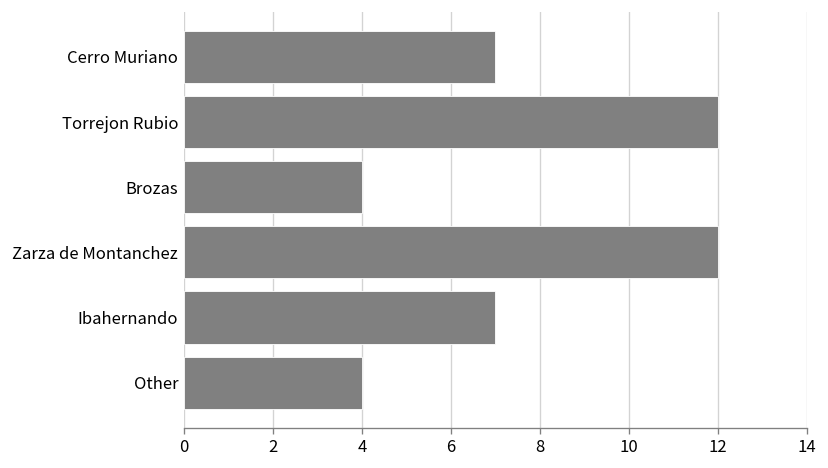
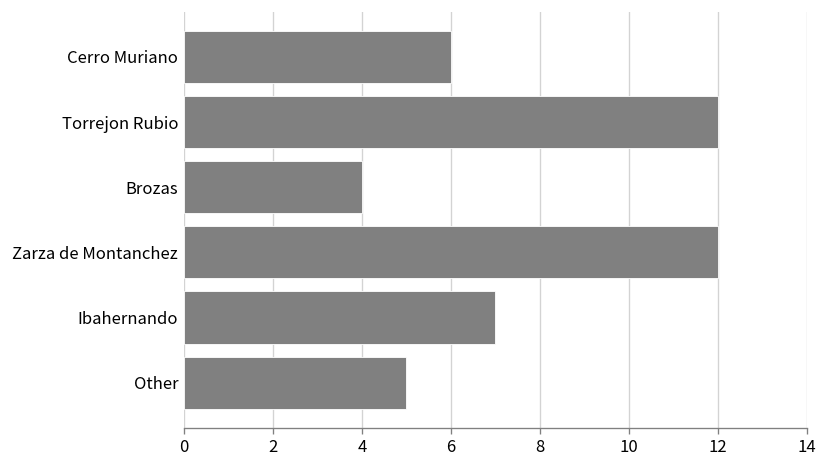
  {
-   "Cerro Muriano": 7,
+   "Cerro Muriano": 6,
    "Torrejon Rubio": 12,
    "Brozas": 4,
    "Zarza de Montanchez": 12,
    "Ibahernando": 7,
-   "Other": 4
+   "Other": 5
  }
